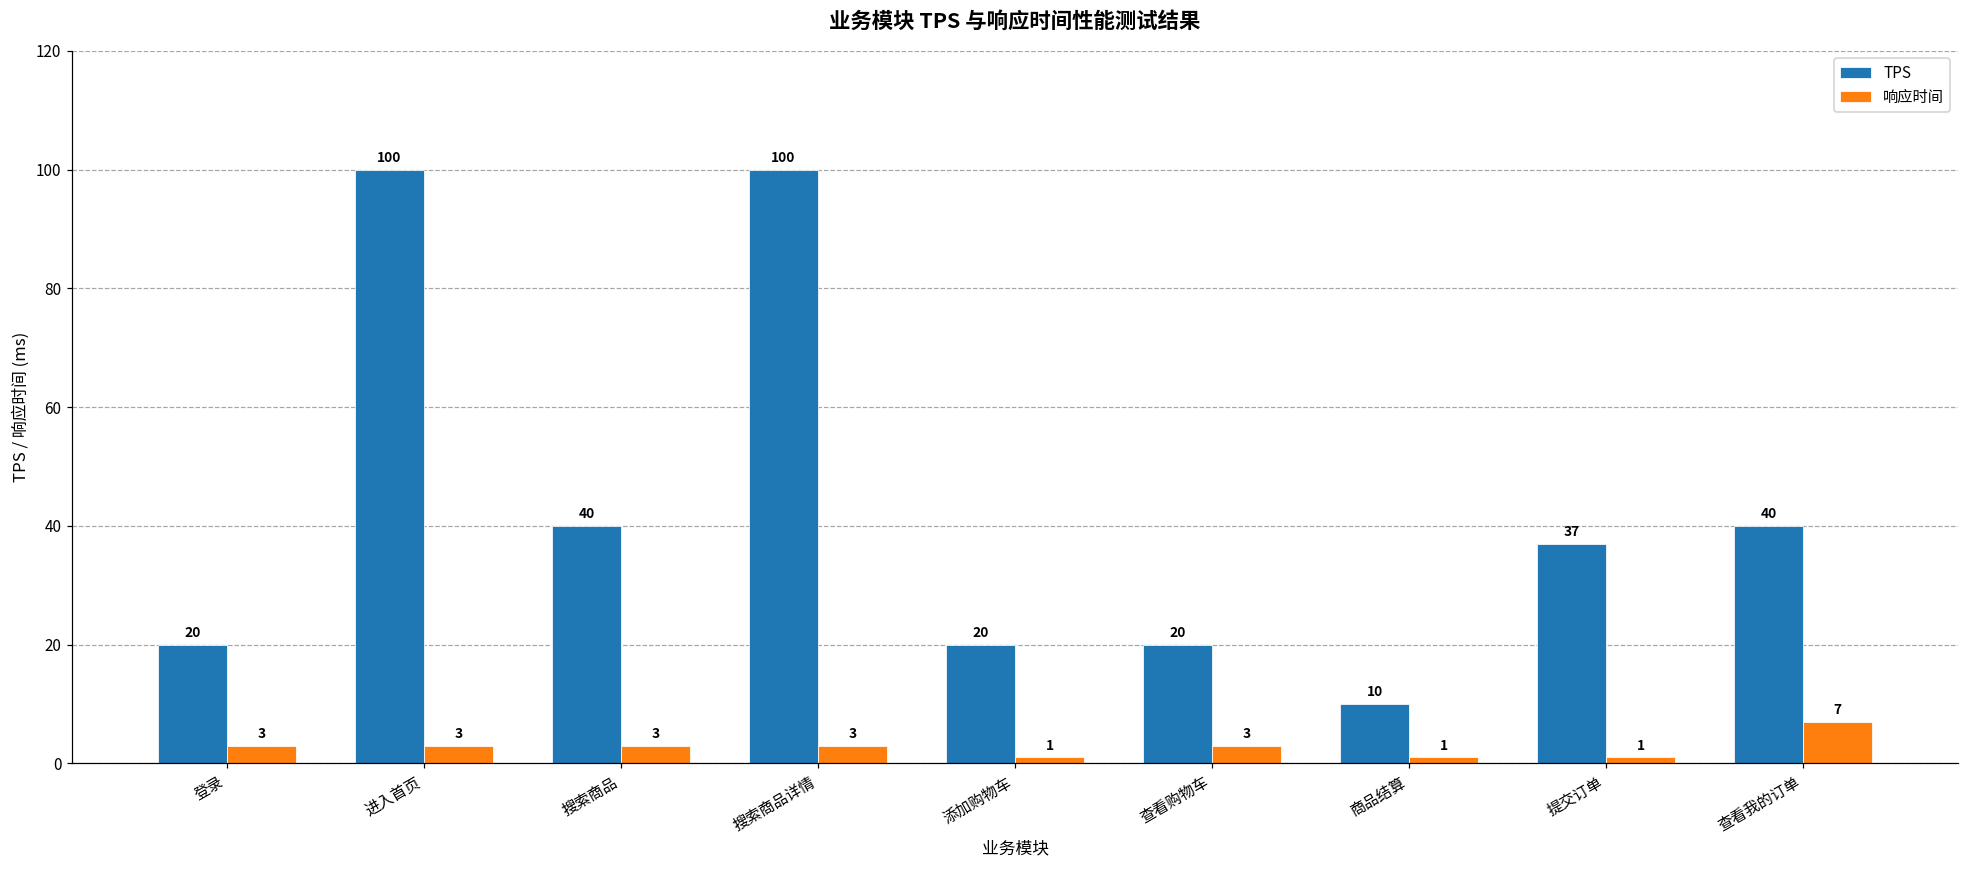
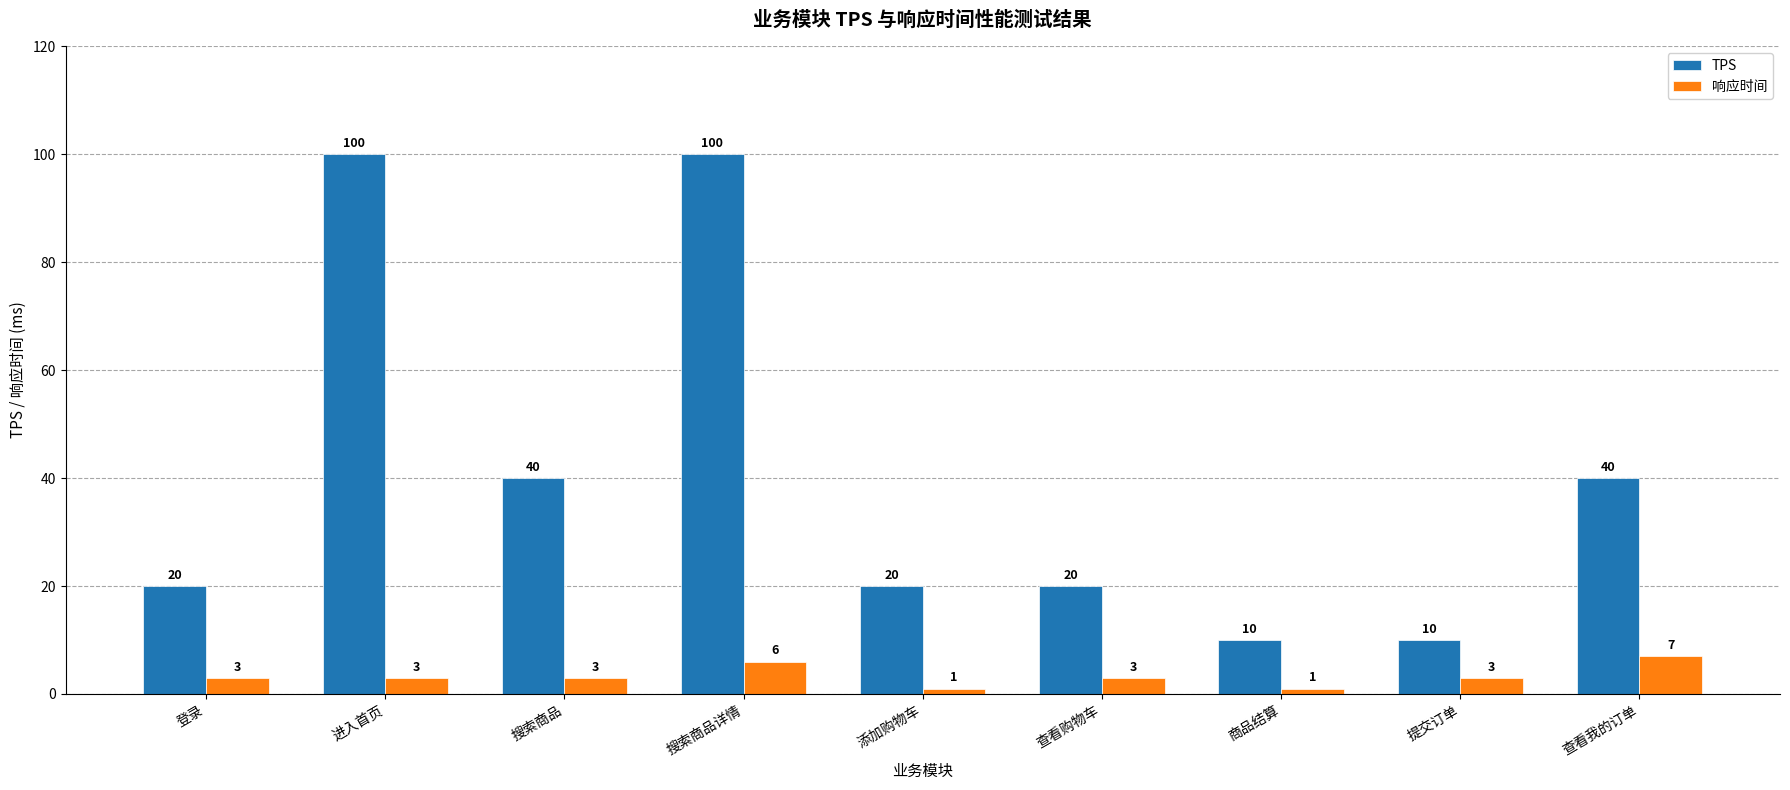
  {
    "TPS": {
      "登录": 20,
      "进入首页": 100,
      "搜索商品": 40,
      "搜索商品详情": 100,
      "添加购物车": 20,
      "查看购物车": 20,
      "商品结算": 10,
-     "提交订单": 37,
+     "提交订单": 10,
      "查看我的订单": 40
    },
    "响应时间": {
      "登录": 3,
      "进入首页": 3,
      "搜索商品": 3,
-     "搜索商品详情": 3,
+     "搜索商品详情": 6,
      "添加购物车": 1,
      "查看购物车": 3,
      "商品结算": 1,
-     "提交订单": 1,
+     "提交订单": 3,
      "查看我的订单": 7
    }
  }
